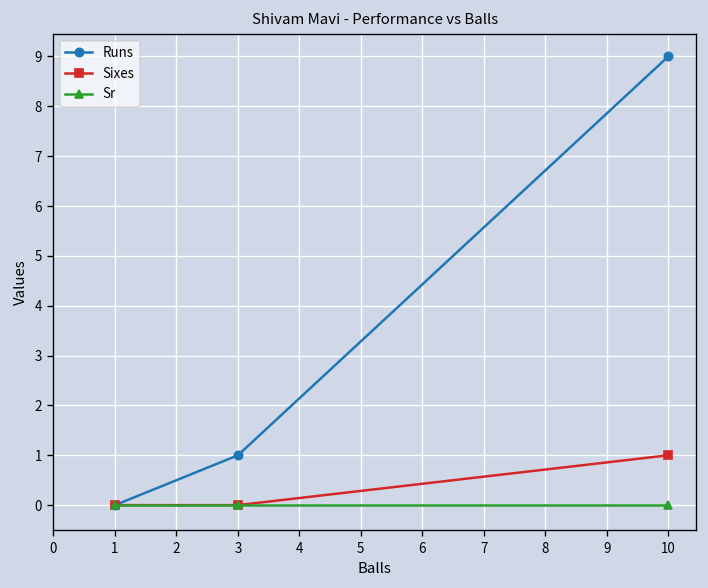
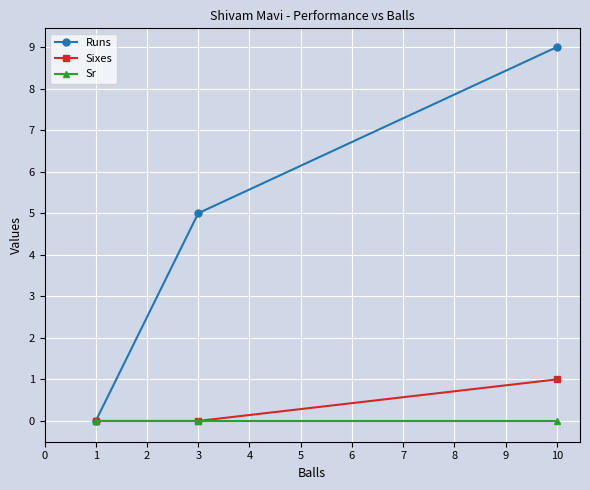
  {
    "Runs": {
-     "3": 1,
+     "3": 5,
      "10": 9
    },
    "Sixes": {
      "10": 1
    },
    "Sr": {
      "10": 0
    }
  }
